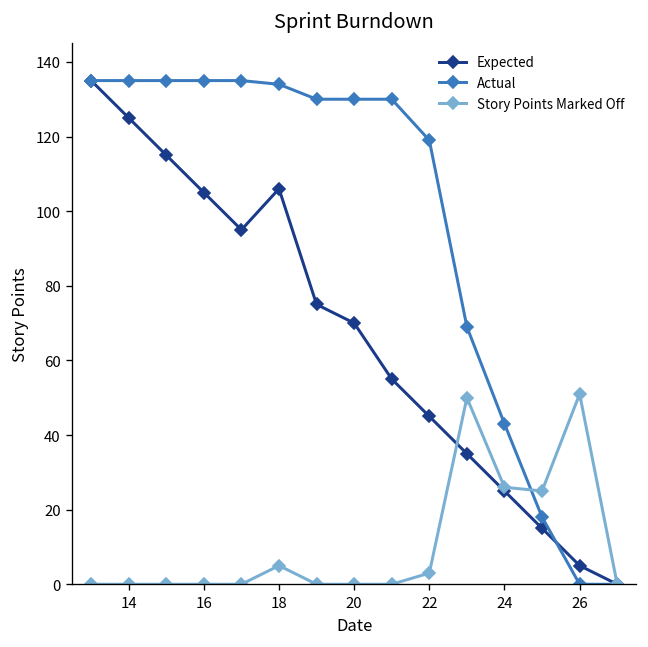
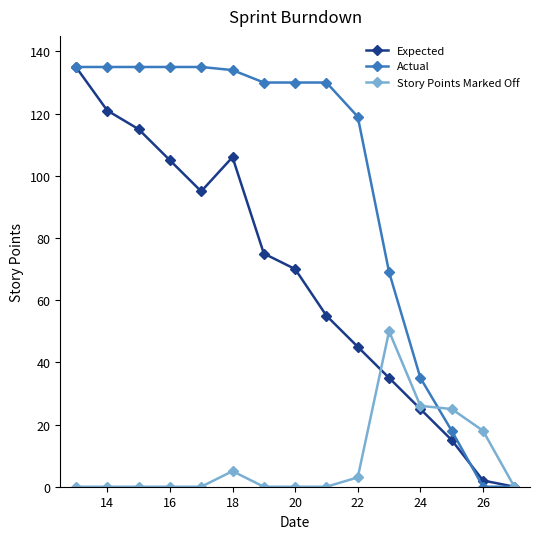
  {
    "Expected": {
-     "14": 125,
+     "14": 121,
      "16": 105,
      "18": 106,
      "20": 70,
      "22": 45,
      "24": 25,
-     "26": 5
+     "26": 2
    },
    "Actual": {
      "14": 135,
      "16": 135,
      "18": 134,
      "20": 130,
      "22": 119,
-     "24": 43,
+     "24": 35,
      "26": 0
    },
    "Story Points Marked Off": {
      "14": 0,
      "16": 0,
      "18": 5,
      "20": 0,
      "22": 3,
      "24": 26,
-     "26": 51
+     "26": 18
    }
  }
